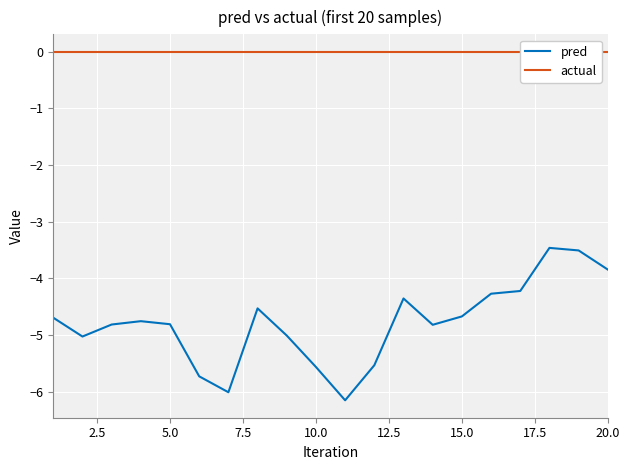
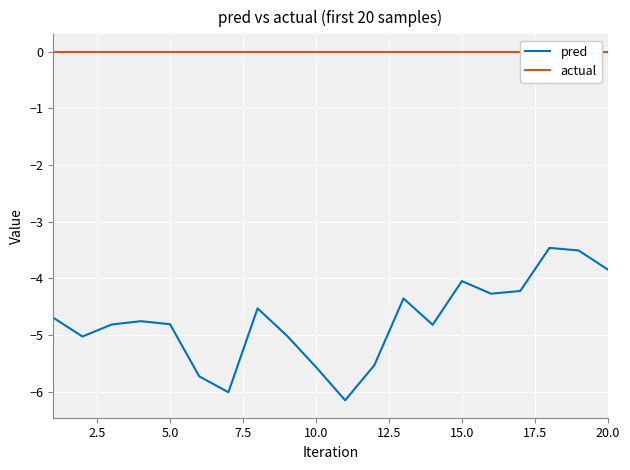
  {
    "pred": {
      "5.0": -4.8,
      "10.0": -5.6,
-     "15.0": -4.7,
+     "15.0": -4.0,
      "20.0": -3.8
    },
    "actual": {
      "5.0": 0.0,
      "10.0": 0.0,
      "15.0": 0.0,
      "20.0": 0.0
    }
  }
